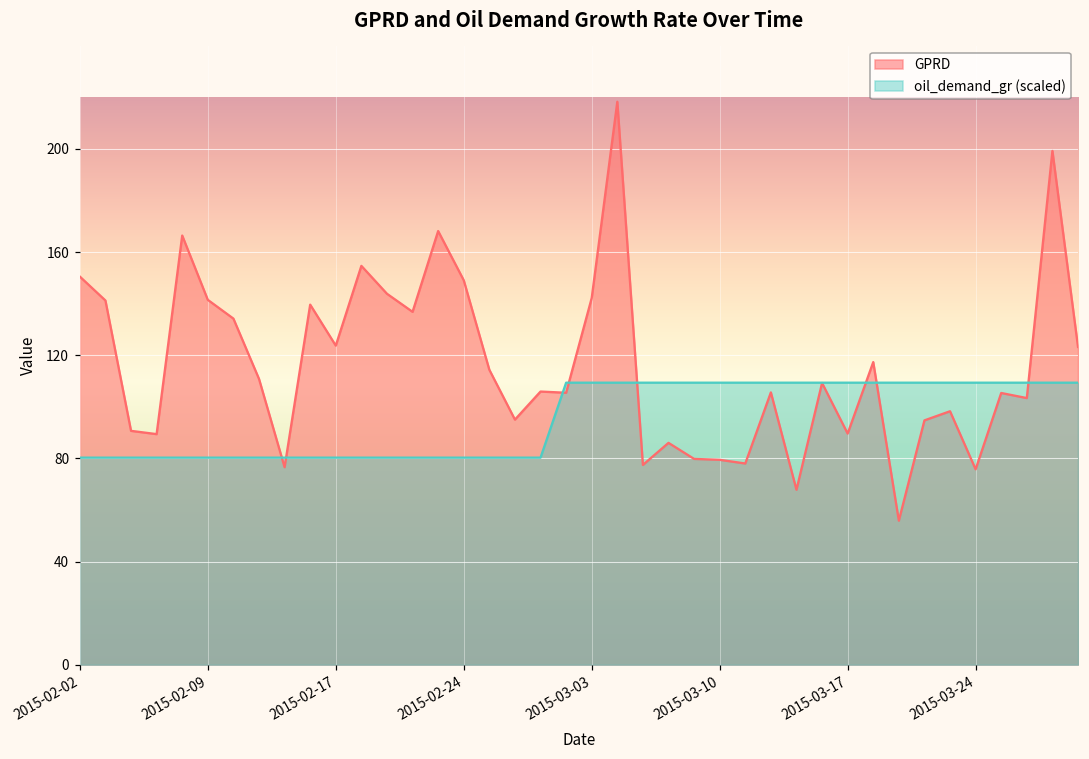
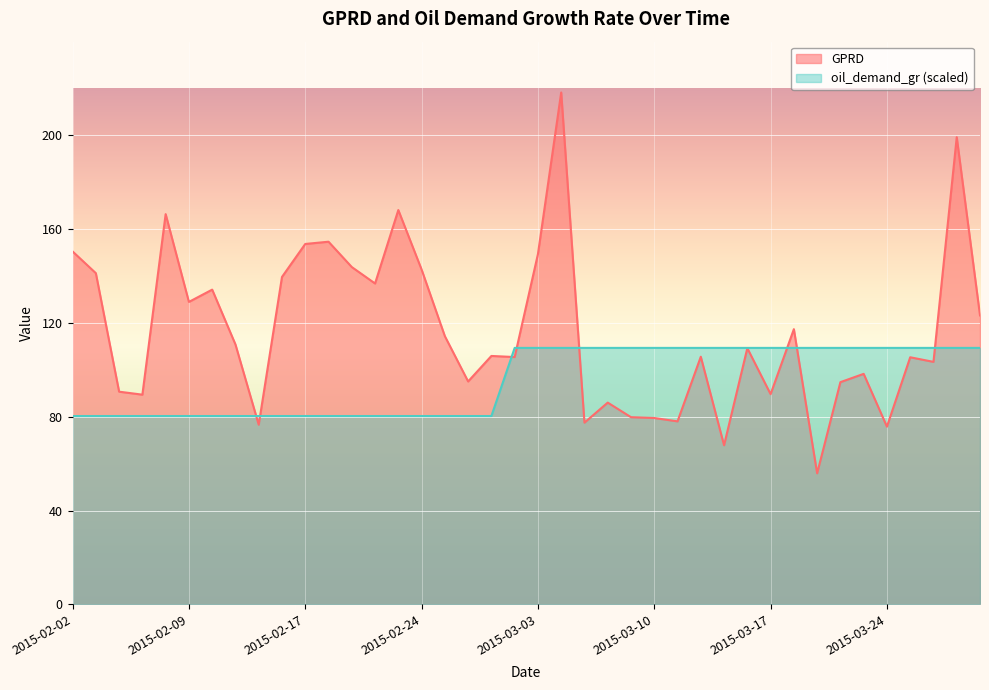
  {
    "GPRD": {
      "2015-02-02": 151,
-     "2015-02-09": 142,
-     "2015-02-17": 124,
-     "2015-02-24": 149,
-     "2015-03-03": 142,
+     "2015-02-09": 129,
+     "2015-02-17": 154,
+     "2015-02-24": 143,
+     "2015-03-03": 149,
      "2015-03-10": 79,
      "2015-03-17": 90,
      "2015-03-24": 76
    },
    "oil_demand_gr (scaled)": {
      "2015-02-02": 80,
      "2015-02-09": 80,
      "2015-02-17": 80,
      "2015-02-24": 80,
      "2015-03-03": 109,
      "2015-03-10": 109,
      "2015-03-17": 109,
      "2015-03-24": 109
    }
  }
